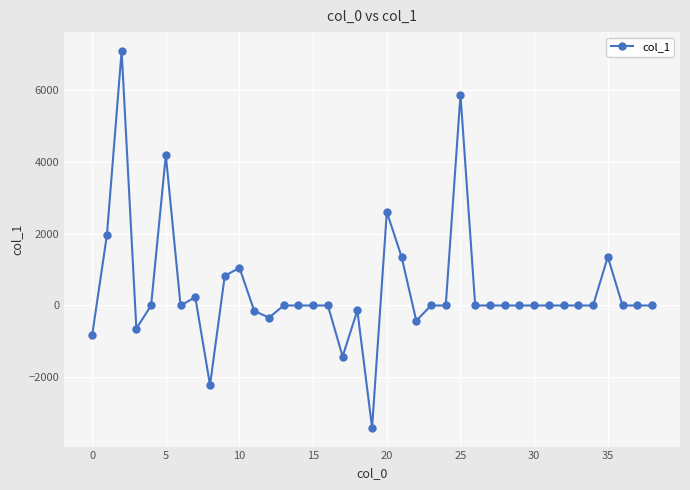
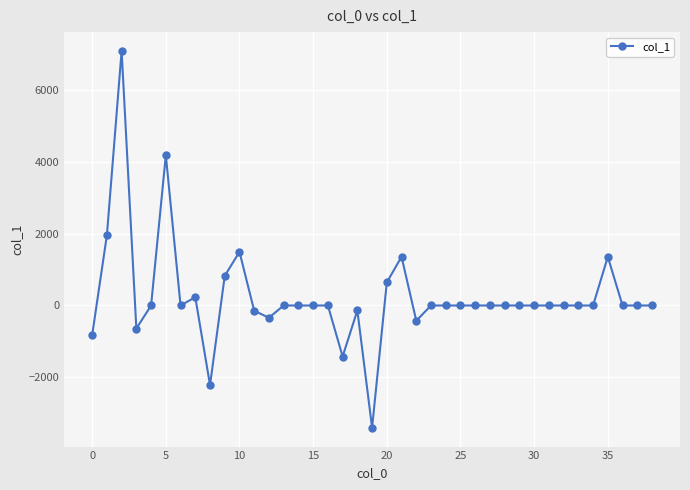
  {
    "0": -800,
    "5": 4200,
-   "10": 1000,
+   "10": 1500,
    "15": 0,
-   "20": 2600,
-   "25": 5900,
+   "20": 600,
+   "25": 0,
    "30": 0,
    "35": 1400
  }
